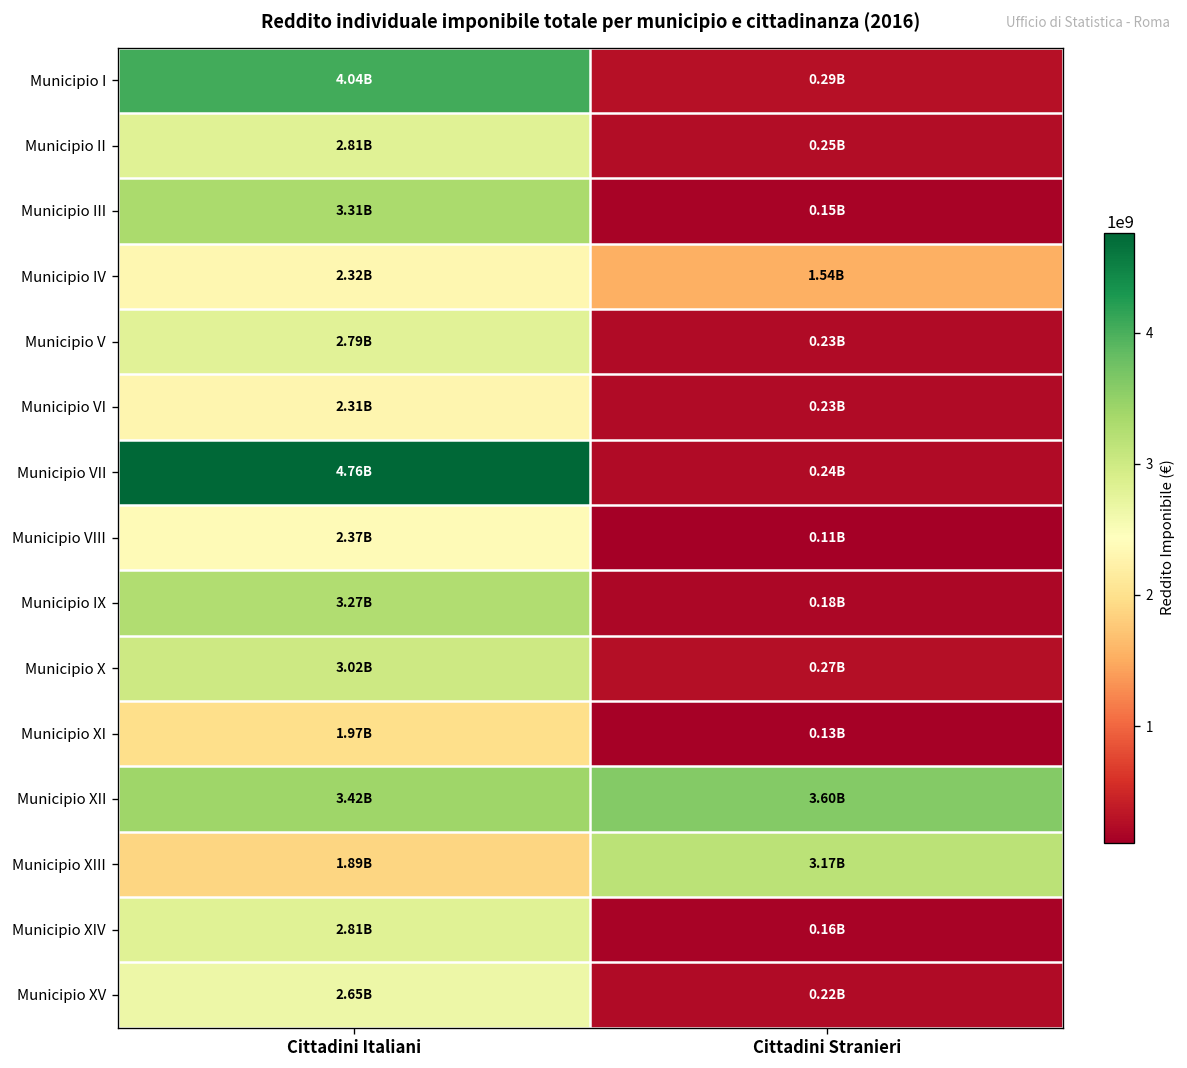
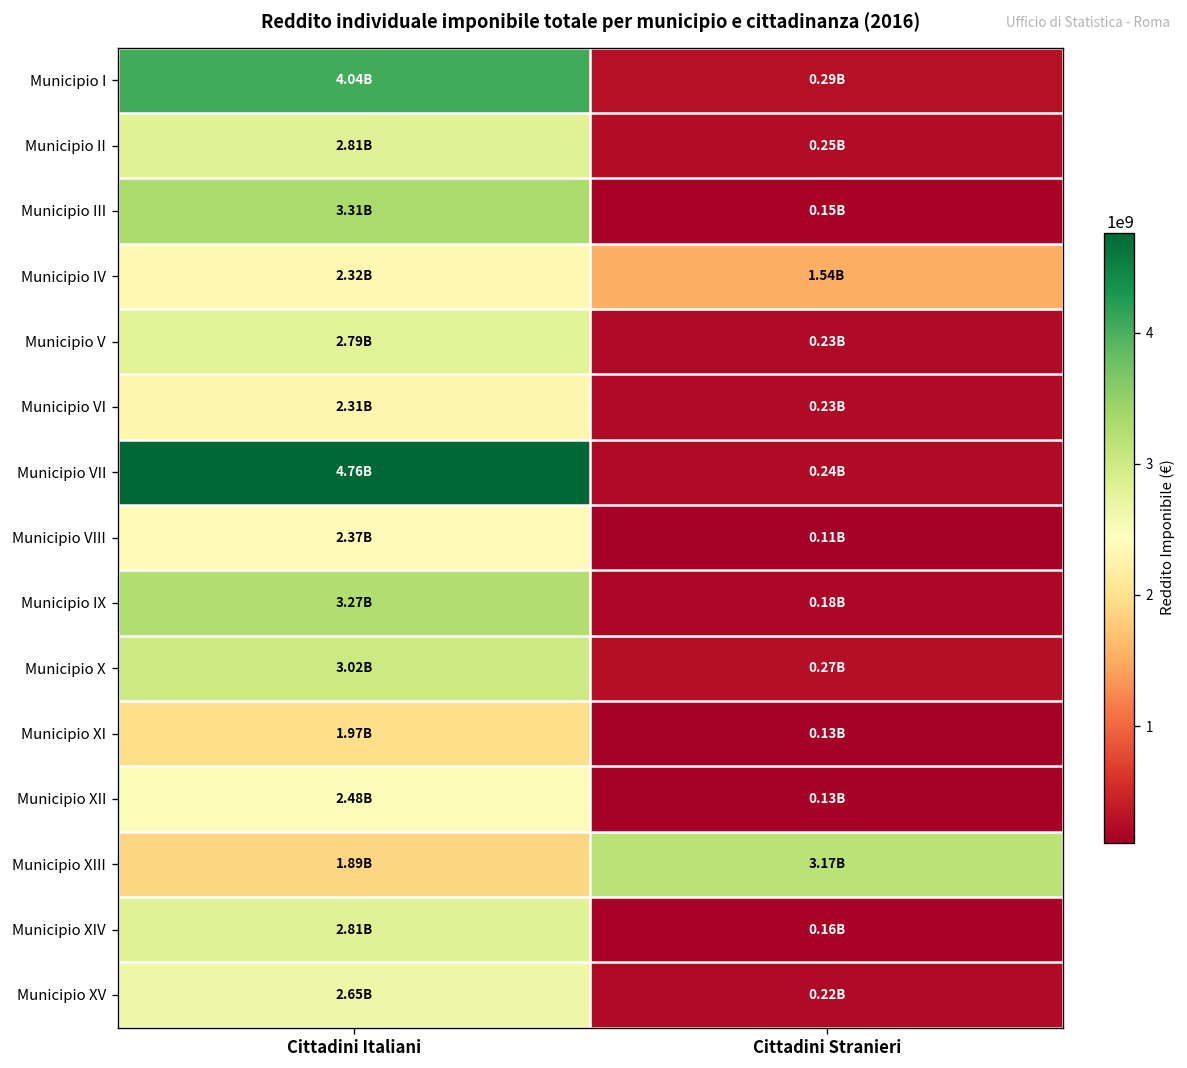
  {
    "Municipio I": {
      "Cittadini Italiani": "4.04B",
      "Cittadini Stranieri": "0.29B"
    },
    "Municipio II": {
      "Cittadini Italiani": "2.81B",
      "Cittadini Stranieri": "0.25B"
    },
    "Municipio III": {
      "Cittadini Italiani": "3.31B",
      "Cittadini Stranieri": "0.15B"
    },
    "Municipio IV": {
      "Cittadini Italiani": "2.32B",
      "Cittadini Stranieri": "1.54B"
    },
    "Municipio V": {
      "Cittadini Italiani": "2.79B",
      "Cittadini Stranieri": "0.23B"
    },
    "Municipio VI": {
      "Cittadini Italiani": "2.31B",
      "Cittadini Stranieri": "0.23B"
    },
    "Municipio VII": {
      "Cittadini Italiani": "4.76B",
      "Cittadini Stranieri": "0.24B"
    },
    "Municipio VIII": {
      "Cittadini Italiani": "2.37B",
      "Cittadini Stranieri": "0.11B"
    },
    "Municipio IX": {
      "Cittadini Italiani": "3.27B",
      "Cittadini Stranieri": "0.18B"
    },
    "Municipio X": {
      "Cittadini Italiani": "3.02B",
      "Cittadini Stranieri": "0.27B"
    },
    "Municipio XI": {
      "Cittadini Italiani": "1.97B",
      "Cittadini Stranieri": "0.13B"
    },
    "Municipio XII": {
-     "Cittadini Italiani": "3.42B",
-     "Cittadini Stranieri": "3.60B"
+     "Cittadini Italiani": "2.48B",
+     "Cittadini Stranieri": "0.13B"
    },
    "Municipio XIII": {
      "Cittadini Italiani": "1.89B",
      "Cittadini Stranieri": "3.17B"
    },
    "Municipio XIV": {
      "Cittadini Italiani": "2.81B",
      "Cittadini Stranieri": "0.16B"
    },
    "Municipio XV": {
      "Cittadini Italiani": "2.65B",
      "Cittadini Stranieri": "0.22B"
    }
  }
